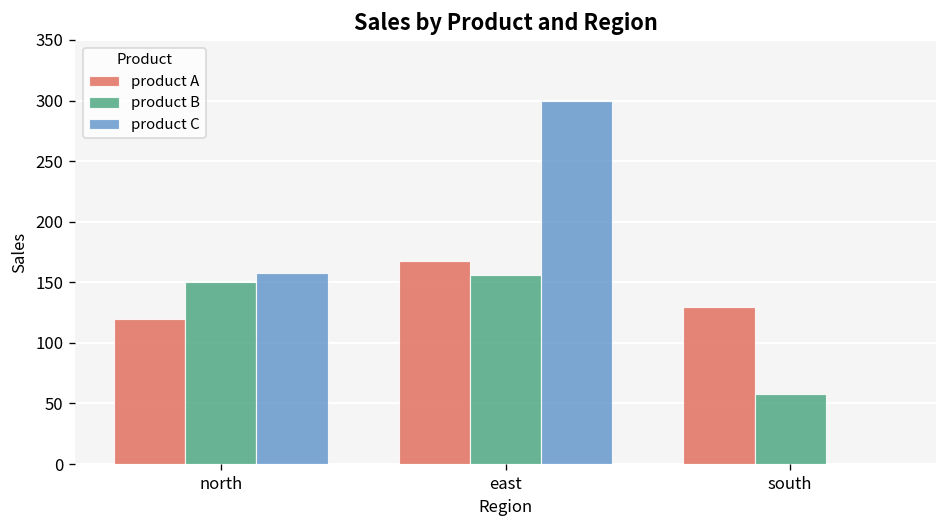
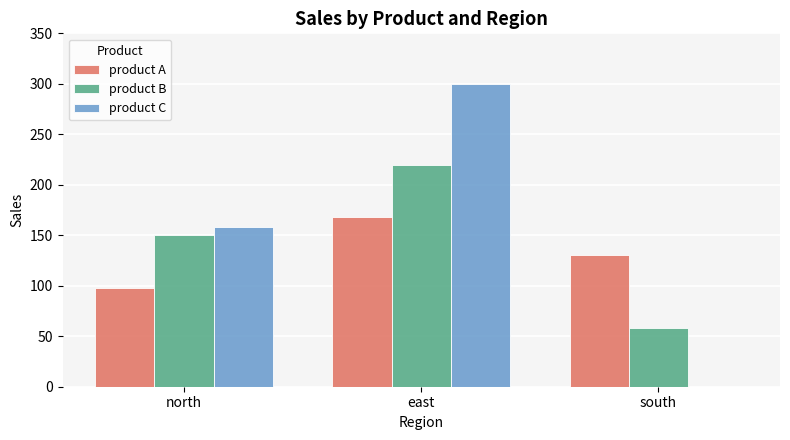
  {
    "product A": {
-     "north": 120,
+     "north": 98,
      "east": 168,
      "south": 130
    },
    "product B": {
      "north": 150,
-     "east": 156,
+     "east": 220,
      "south": 58
    },
    "product C": {
      "north": 158,
      "east": 300,
      "south": 0
    }
  }
